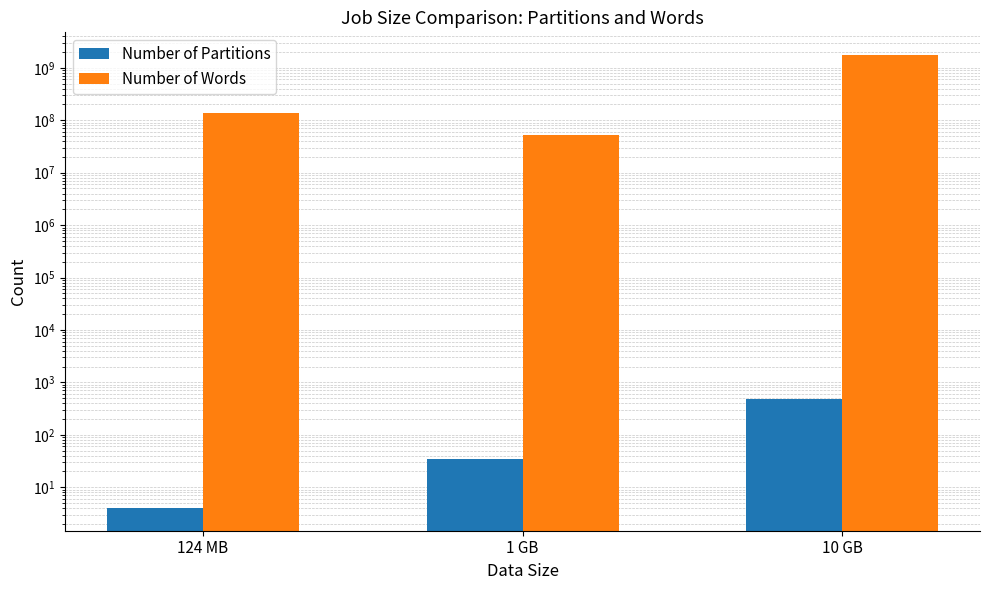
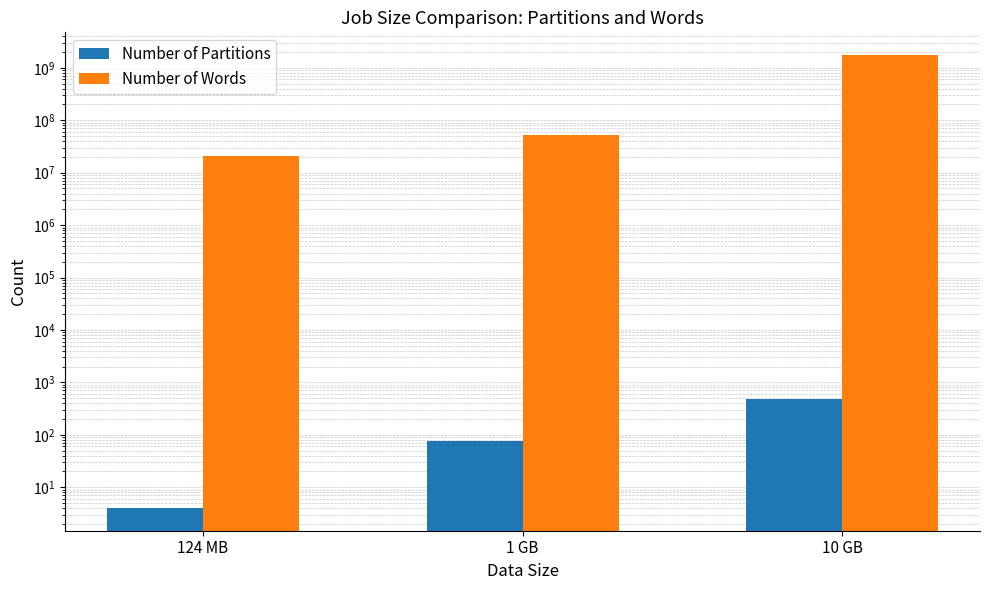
  {
    "Number of Partitions": {
      "124 MB": 4,
-     "1 GB": 40,
+     "1 GB": 80,
      "10 GB": 500
    },
    "Number of Words": {
-     "124 MB": 140000000,
+     "124 MB": 21000000,
      "1 GB": 50000000,
      "10 GB": 1800000000
    }
  }
